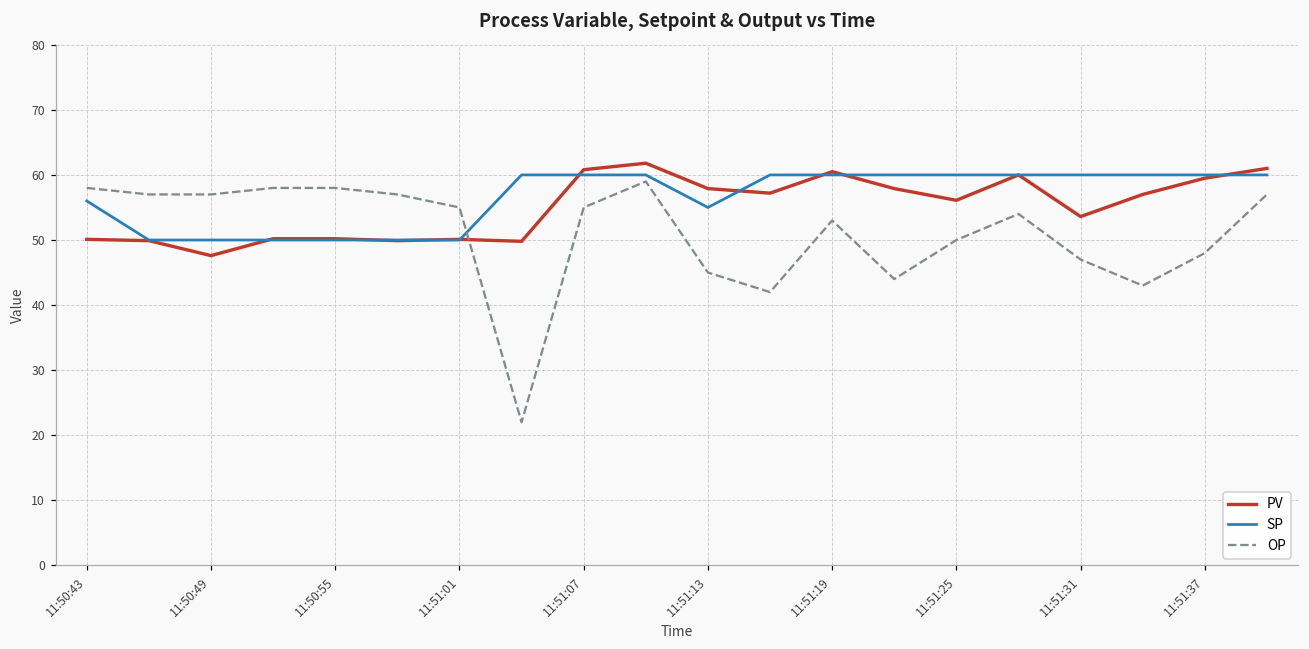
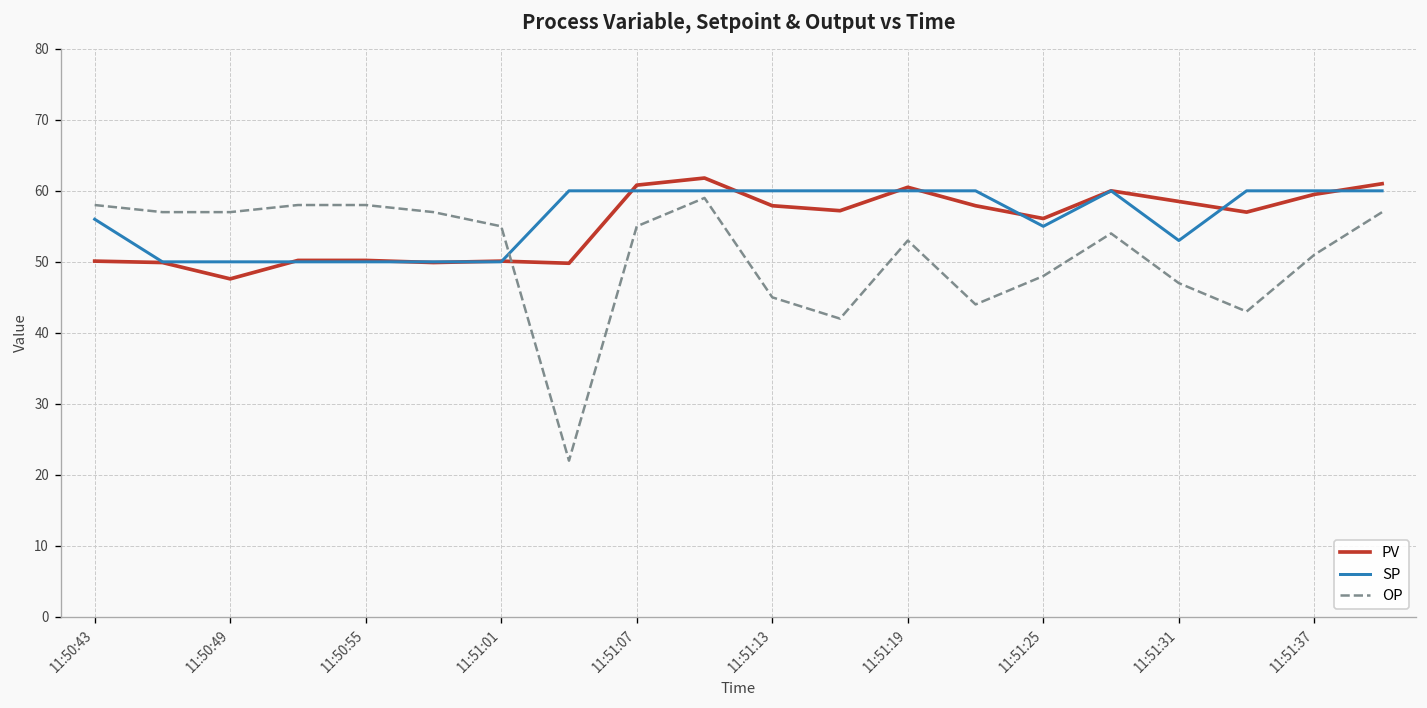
  {
    "PV": {
      "11:50:43": 50,
      "11:50:49": 48,
      "11:51:07": 61,
      "11:51:13": 58,
      "11:51:19": 61,
      "11:51:25": 56,
-     "11:51:31": 54,
+     "11:51:31": 59,
      "11:51:37": 60
    },
    "SP": {
      "11:50:43": 56,
      "11:50:49": 50,
      "11:51:07": 60,
-     "11:51:13": 55,
+     "11:51:13": 60,
      "11:51:19": 60,
-     "11:51:25": 60,
-     "11:51:31": 60,
+     "11:51:25": 55,
+     "11:51:31": 53,
      "11:51:37": 60
    },
    "OP": {
      "11:50:43": 58,
      "11:50:49": 57,
      "11:50:55": 58,
      "11:51:01": 55,
      "11:51:07": 55,
      "11:51:13": 45,
      "11:51:19": 53,
-     "11:51:25": 50,
+     "11:51:25": 48,
      "11:51:31": 47,
-     "11:51:37": 48
+     "11:51:37": 51
    }
  }
